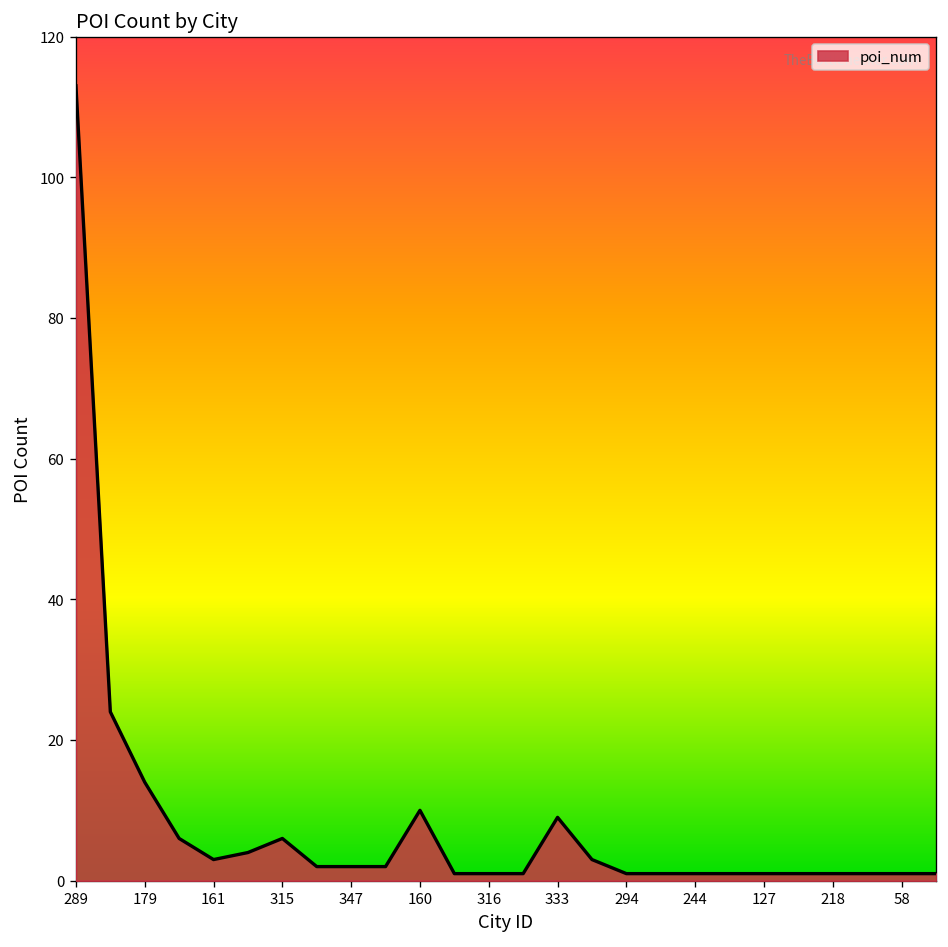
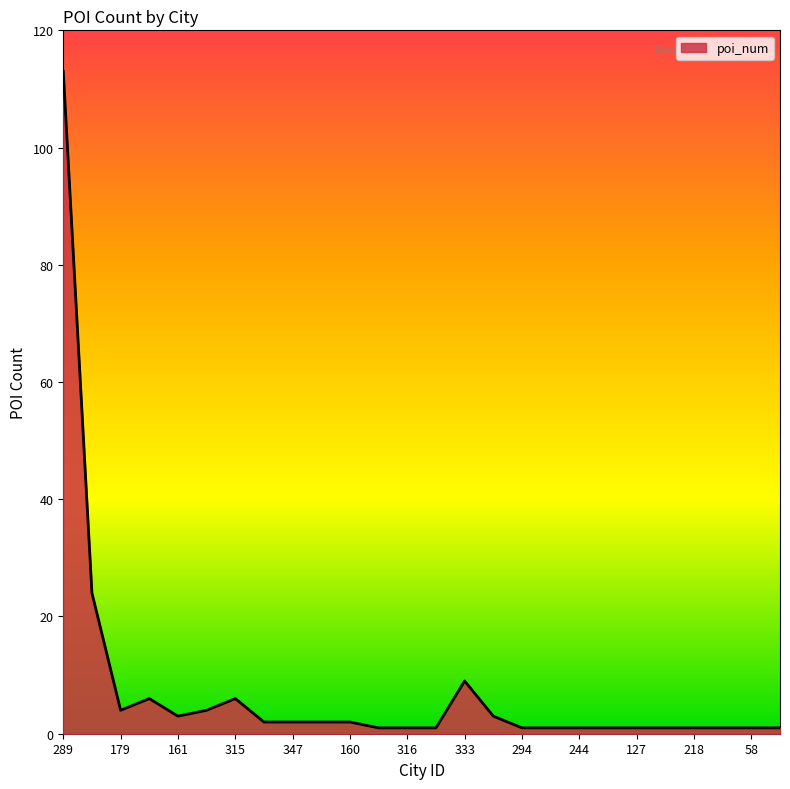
  {
    "289": 113,
-   "179": 14,
+   "179": 4,
    "161": 3,
    "315": 6,
    "347": 2,
-   "160": 10,
+   "160": 2,
    "316": 1,
    "333": 9,
    "294": 1,
    "244": 1,
    "127": 1,
    "218": 1,
    "58": 1
  }
